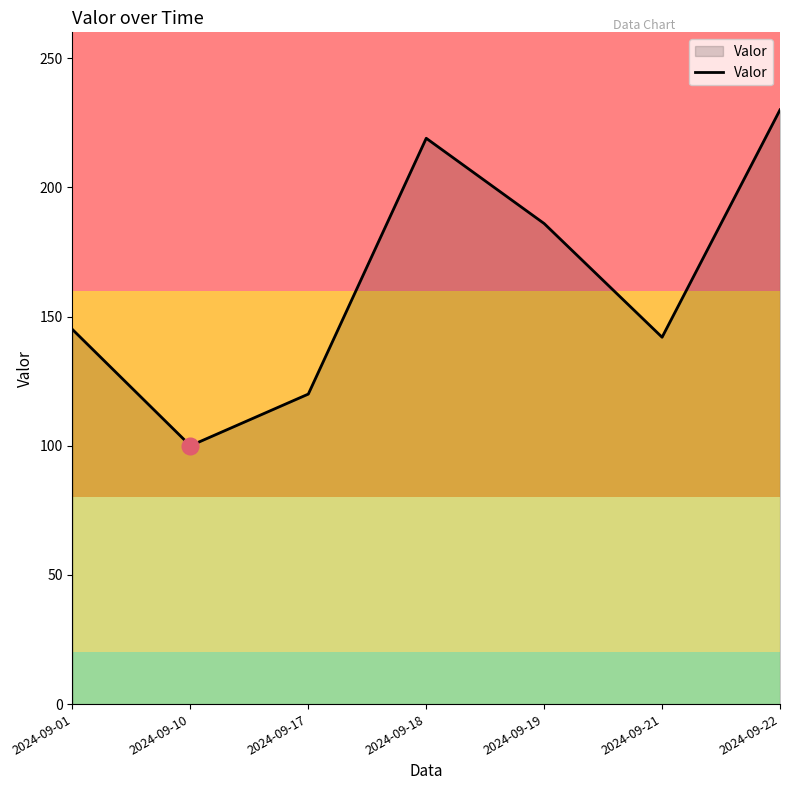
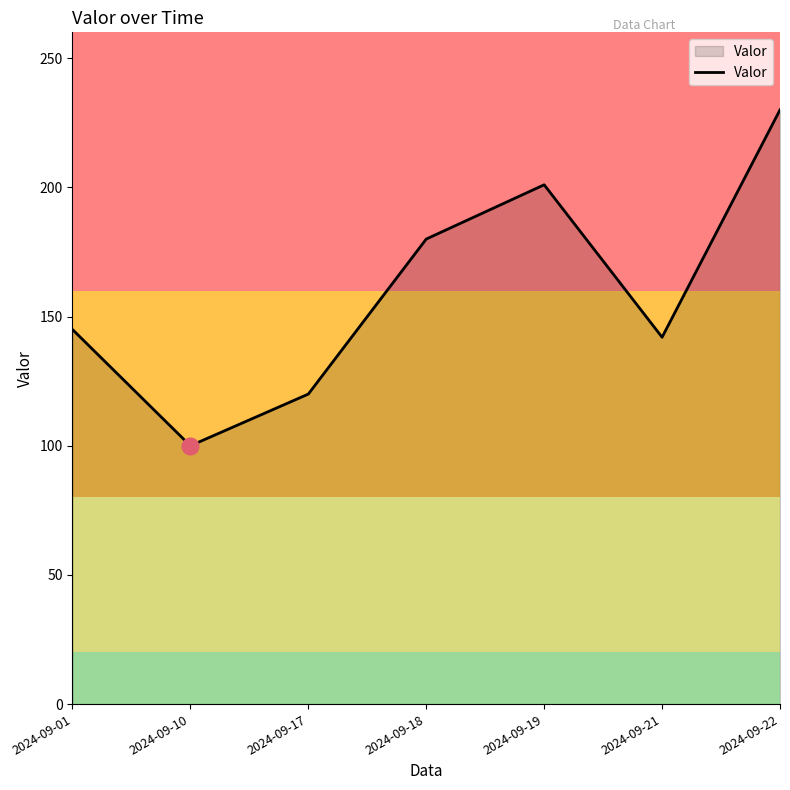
  {
    "Valor": {
      "2024-09-01": 145,
      "2024-09-17": 120,
-     "2024-09-18": 219,
-     "2024-09-19": 186,
+     "2024-09-18": 180,
+     "2024-09-19": 201,
      "2024-09-21": 142,
      "2024-09-22": 230
    }
  }
